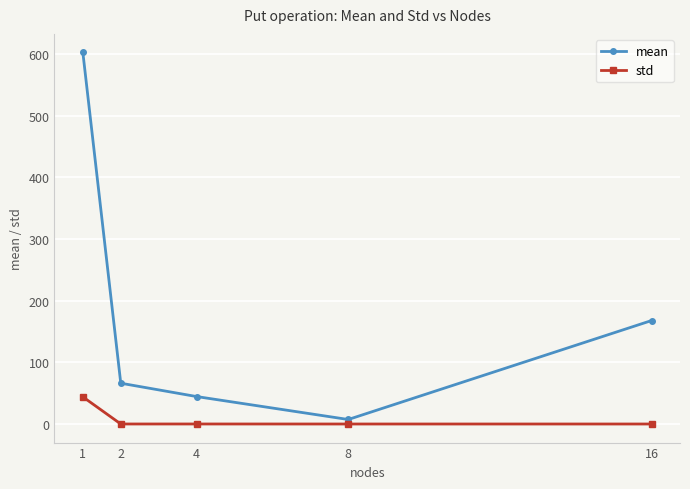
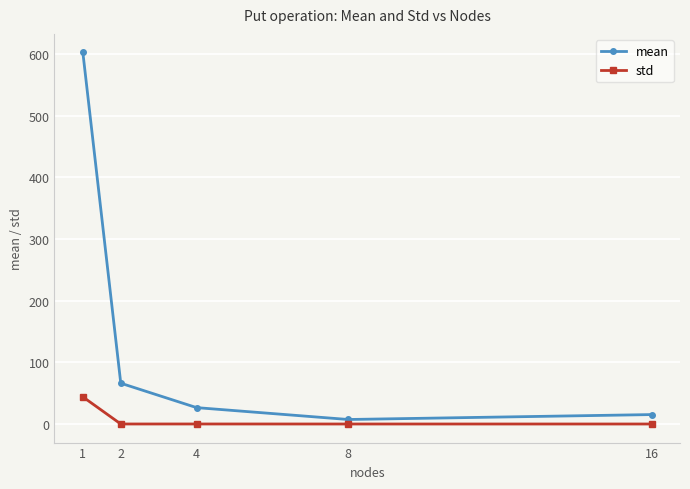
  {
    "mean": {
      "1": 600,
      "2": 70,
-     "4": 40,
+     "4": 30,
      "8": 10,
-     "16": 170
+     "16": 20
    },
    "std": {
      "1": 40,
      "2": 0,
      "4": 0,
      "8": 0,
      "16": 0
    }
  }
